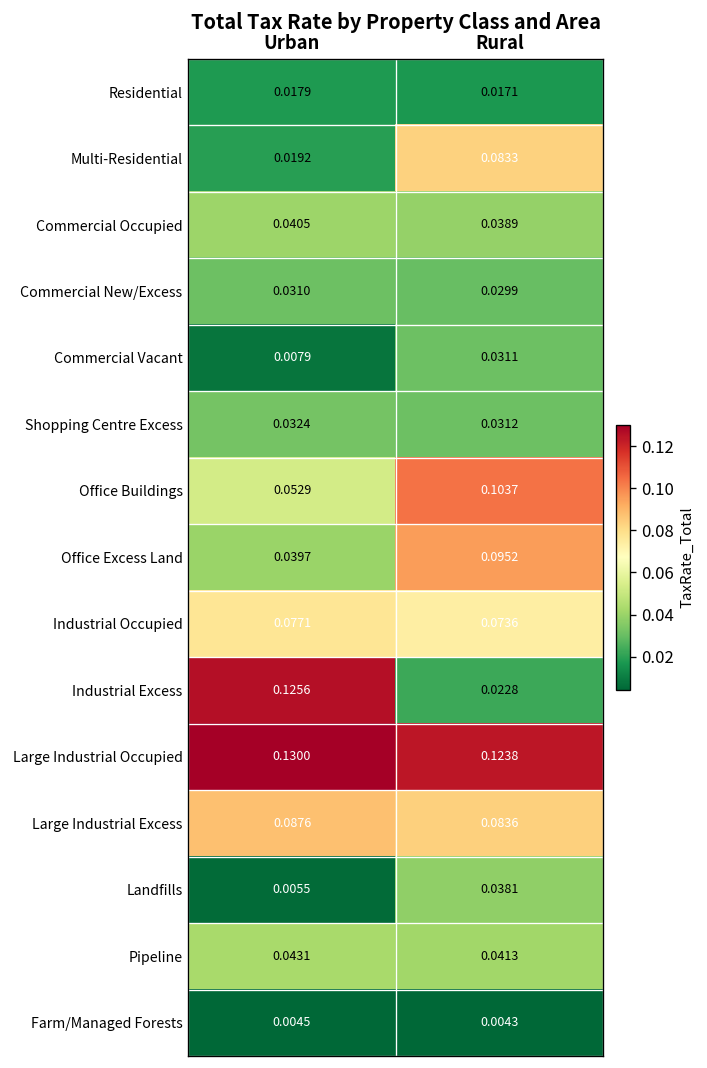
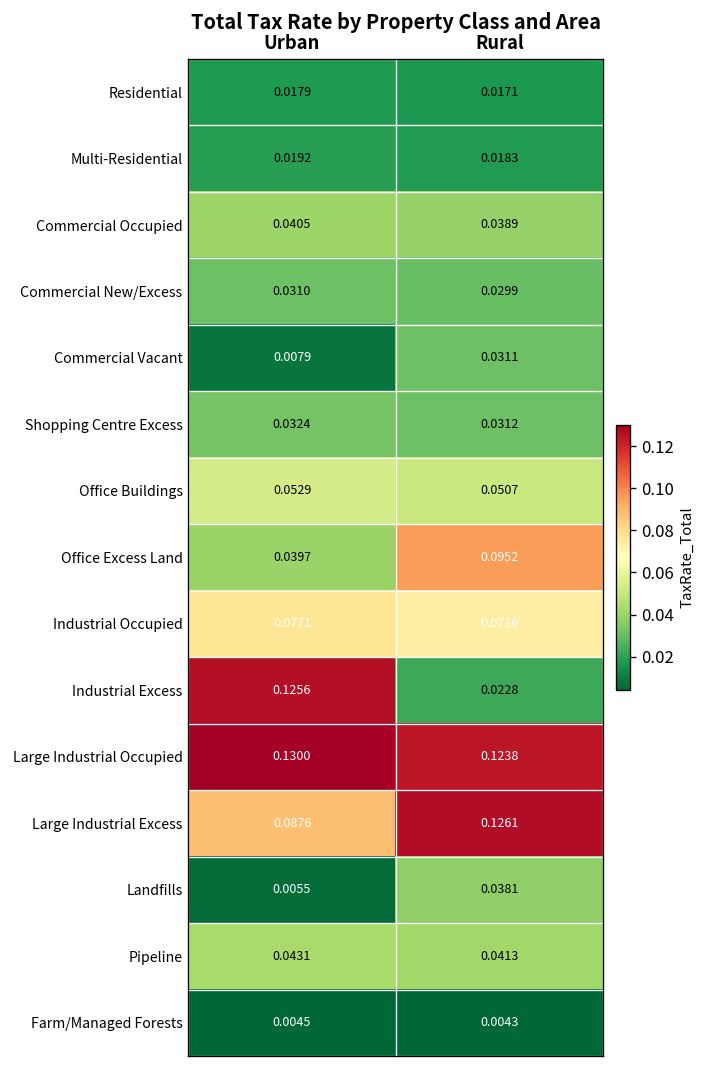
  {
    "Residential": {
      "Urban": 0.0179,
      "Rural": 0.0171
    },
    "Multi-Residential": {
      "Urban": 0.0192,
-     "Rural": 0.0833
+     "Rural": 0.0183
    },
    "Commercial Occupied": {
      "Urban": 0.0405,
      "Rural": 0.0389
    },
    "Commercial New/Excess": {
      "Urban": 0.0310,
      "Rural": 0.0299
    },
    "Commercial Vacant": {
      "Urban": 0.0079,
      "Rural": 0.0311
    },
    "Shopping Centre Excess": {
      "Urban": 0.0324,
      "Rural": 0.0312
    },
    "Office Buildings": {
      "Urban": 0.0529,
-     "Rural": 0.1037
+     "Rural": 0.0507
    },
    "Office Excess Land": {
      "Urban": 0.0397,
      "Rural": 0.0952
    },
    "Industrial Occupied": {
      "Urban": 0.0771,
      "Rural": 0.0736
    },
    "Industrial Excess": {
      "Urban": 0.1256,
      "Rural": 0.0228
    },
    "Large Industrial Occupied": {
      "Urban": 0.1300,
      "Rural": 0.1238
    },
    "Large Industrial Excess": {
      "Urban": 0.0876,
-     "Rural": 0.0836
+     "Rural": 0.1261
    },
    "Landfills": {
      "Urban": 0.0055,
      "Rural": 0.0381
    },
    "Pipeline": {
      "Urban": 0.0431,
      "Rural": 0.0413
    },
    "Farm/Managed Forests": {
      "Urban": 0.0045,
      "Rural": 0.0043
    }
  }
